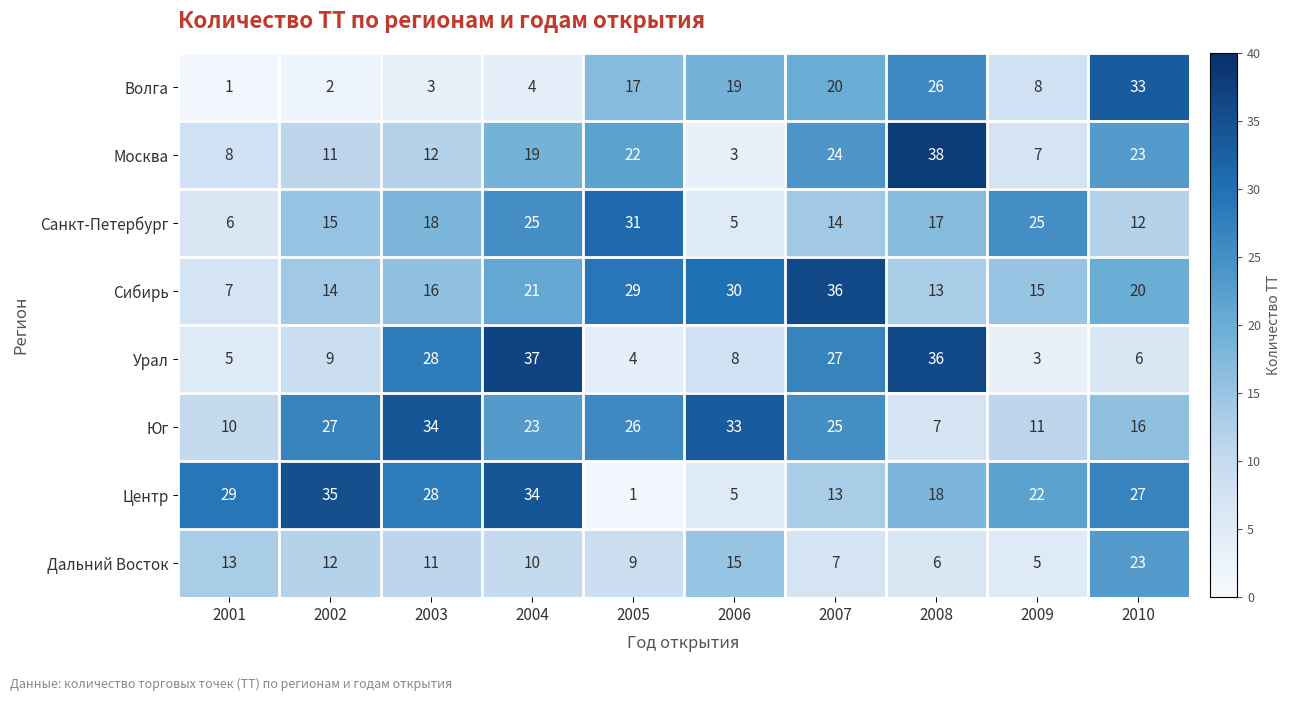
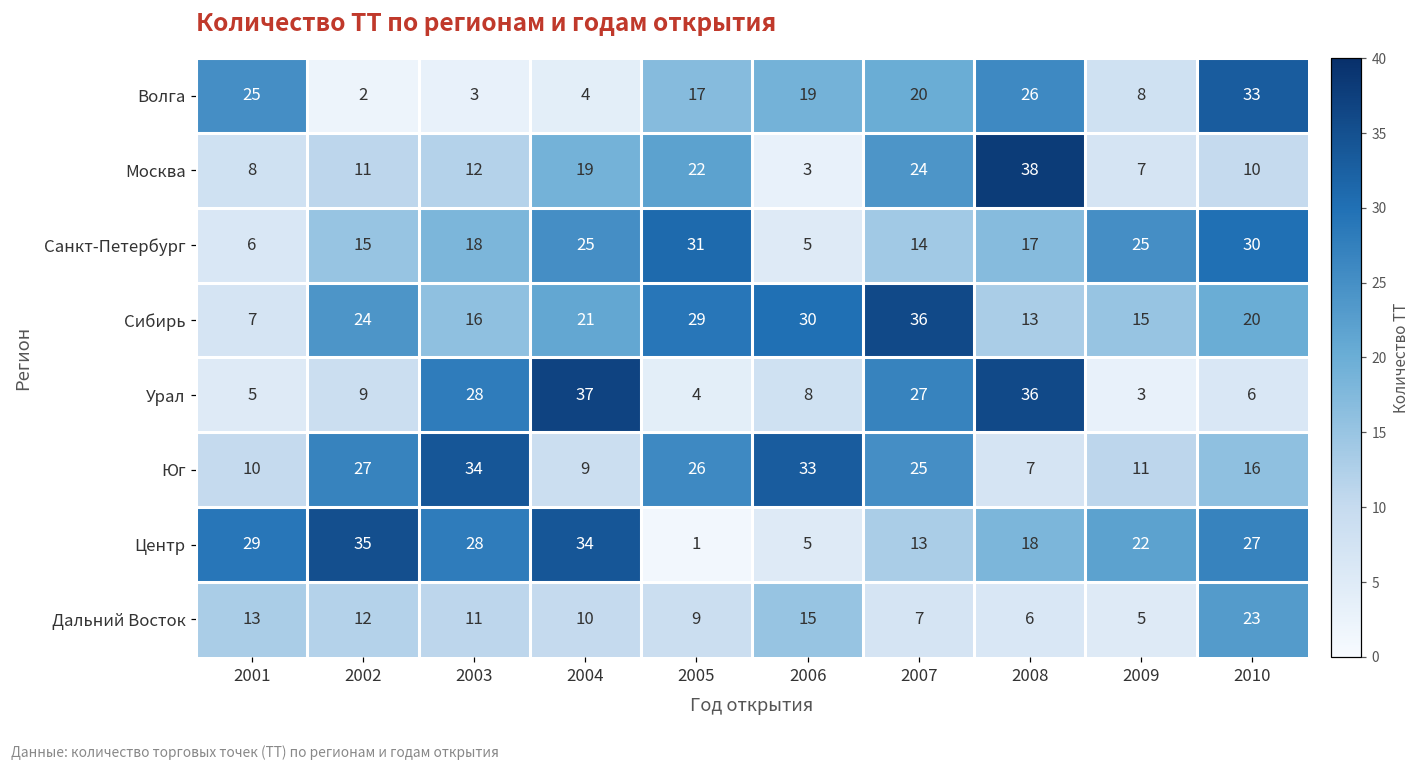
  {
    "Волга": {
-     "2001": 1,
+     "2001": 25,
      "2002": 2,
      "2003": 3,
      "2004": 4,
      "2005": 17,
      "2006": 19,
      "2007": 20,
      "2008": 26,
      "2009": 8,
      "2010": 33
    },
    "Москва": {
      "2001": 8,
      "2002": 11,
      "2003": 12,
      "2004": 19,
      "2005": 22,
      "2006": 3,
      "2007": 24,
      "2008": 38,
      "2009": 7,
-     "2010": 23
+     "2010": 10
    },
    "Санкт-Петербург": {
      "2001": 6,
      "2002": 15,
      "2003": 18,
      "2004": 25,
      "2005": 31,
      "2006": 5,
      "2007": 14,
      "2008": 17,
      "2009": 25,
-     "2010": 12
+     "2010": 30
    },
    "Сибирь": {
      "2001": 7,
-     "2002": 14,
+     "2002": 24,
      "2003": 16,
      "2004": 21,
      "2005": 29,
      "2006": 30,
      "2007": 36,
      "2008": 13,
      "2009": 15,
      "2010": 20
    },
    "Урал": {
      "2001": 5,
      "2002": 9,
      "2003": 28,
      "2004": 37,
      "2005": 4,
      "2006": 8,
      "2007": 27,
      "2008": 36,
      "2009": 3,
      "2010": 6
    },
    "Юг": {
      "2001": 10,
      "2002": 27,
      "2003": 34,
-     "2004": 23,
+     "2004": 9,
      "2005": 26,
      "2006": 33,
      "2007": 25,
      "2008": 7,
      "2009": 11,
      "2010": 16
    },
    "Центр": {
      "2001": 29,
      "2002": 35,
      "2003": 28,
      "2004": 34,
      "2005": 1,
      "2006": 5,
      "2007": 13,
      "2008": 18,
      "2009": 22,
      "2010": 27
    },
    "Дальний Восток": {
      "2001": 13,
      "2002": 12,
      "2003": 11,
      "2004": 10,
      "2005": 9,
      "2006": 15,
      "2007": 7,
      "2008": 6,
      "2009": 5,
      "2010": 23
    }
  }
